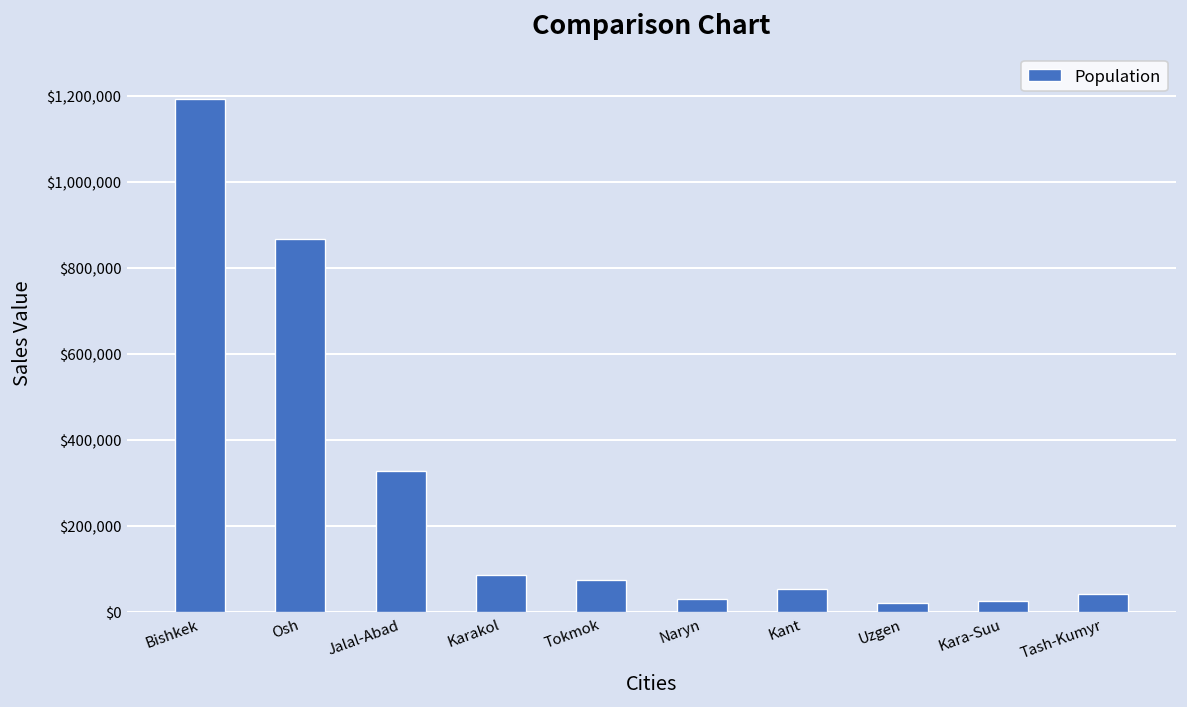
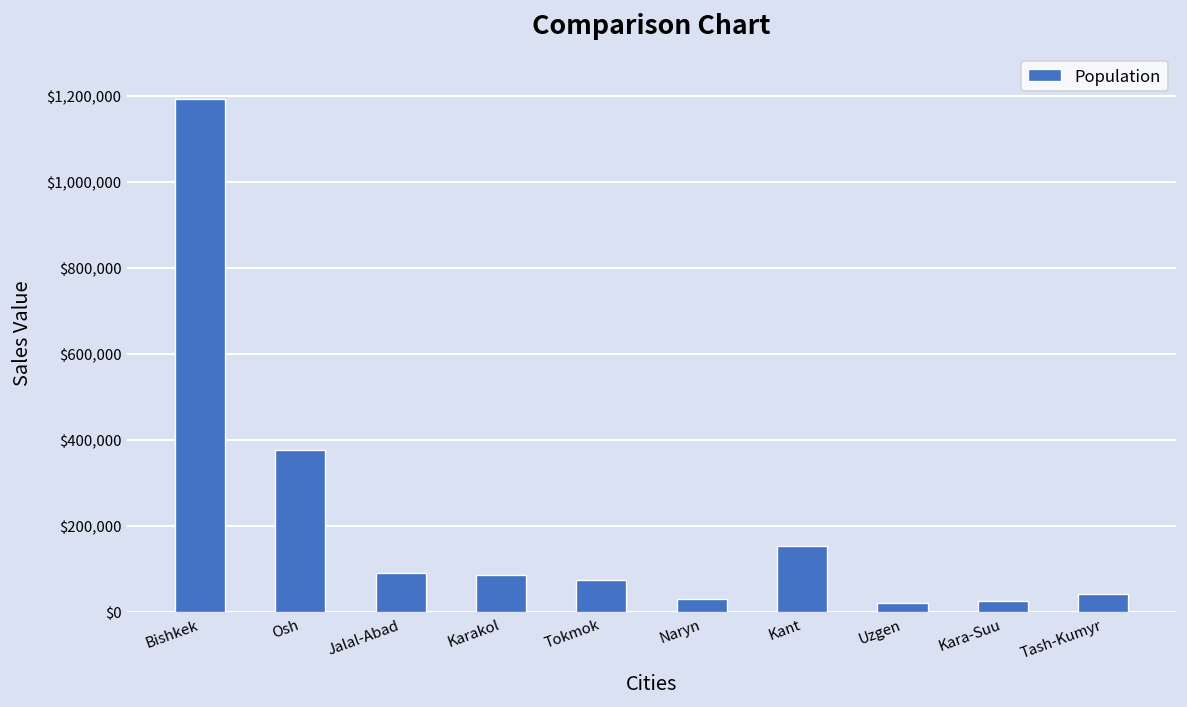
  {
    "Bishkek": "$1,190,000",
-   "Osh": "$870,000",
-   "Jalal-Abad": "$330,000",
+   "Osh": "$380,000",
+   "Jalal-Abad": "$90,000",
    "Karakol": "$90,000",
    "Tokmok": "$70,000",
    "Naryn": "$30,000",
-   "Kant": "$50,000",
+   "Kant": "$150,000",
    "Uzgen": "$20,000",
    "Kara-Suu": "$30,000",
    "Tash-Kumyr": "$40,000"
  }
